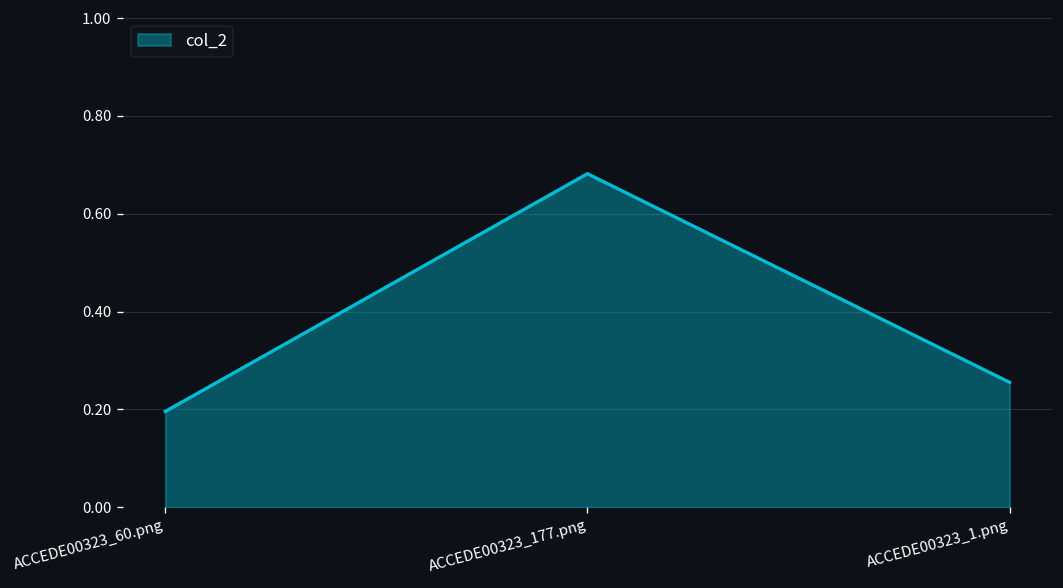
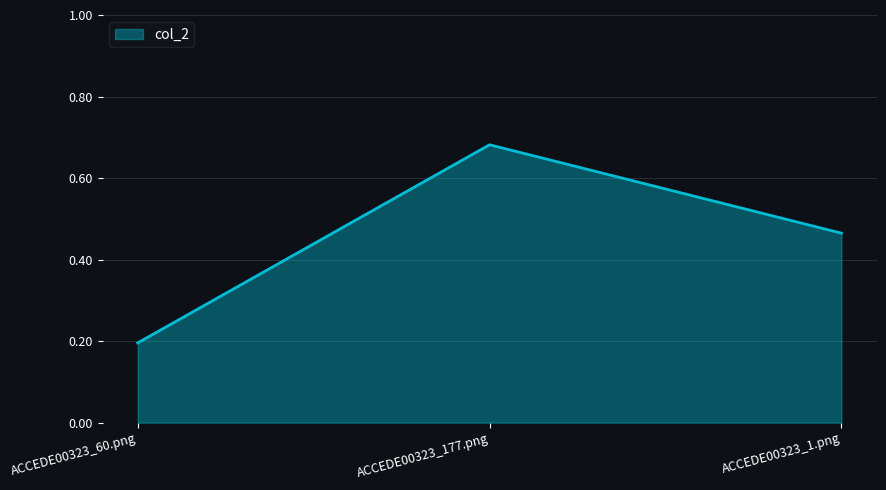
  {
    "ACCEDE00323_60.png": 0.20,
    "ACCEDE00323_177.png": 0.68,
-   "ACCEDE00323_1.png": 0.26
+   "ACCEDE00323_1.png": 0.46
  }
